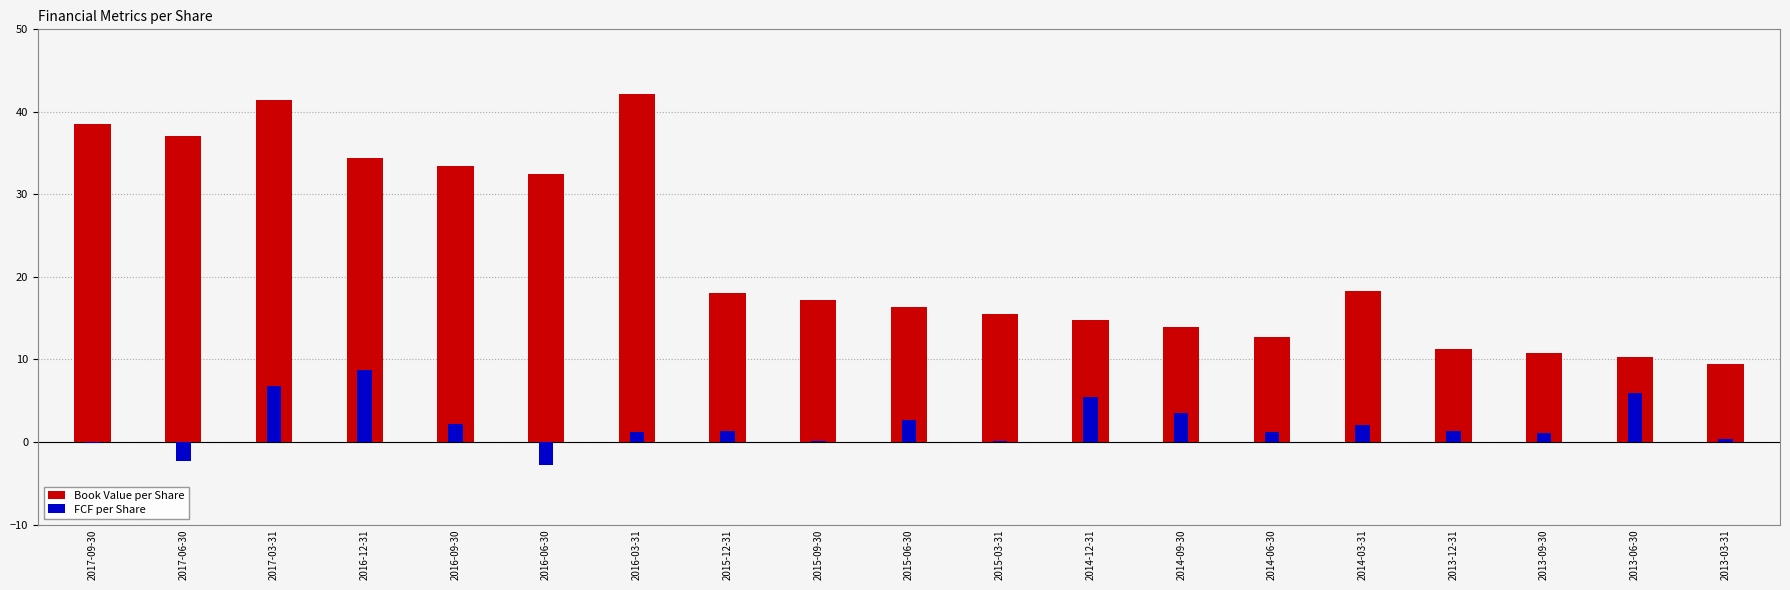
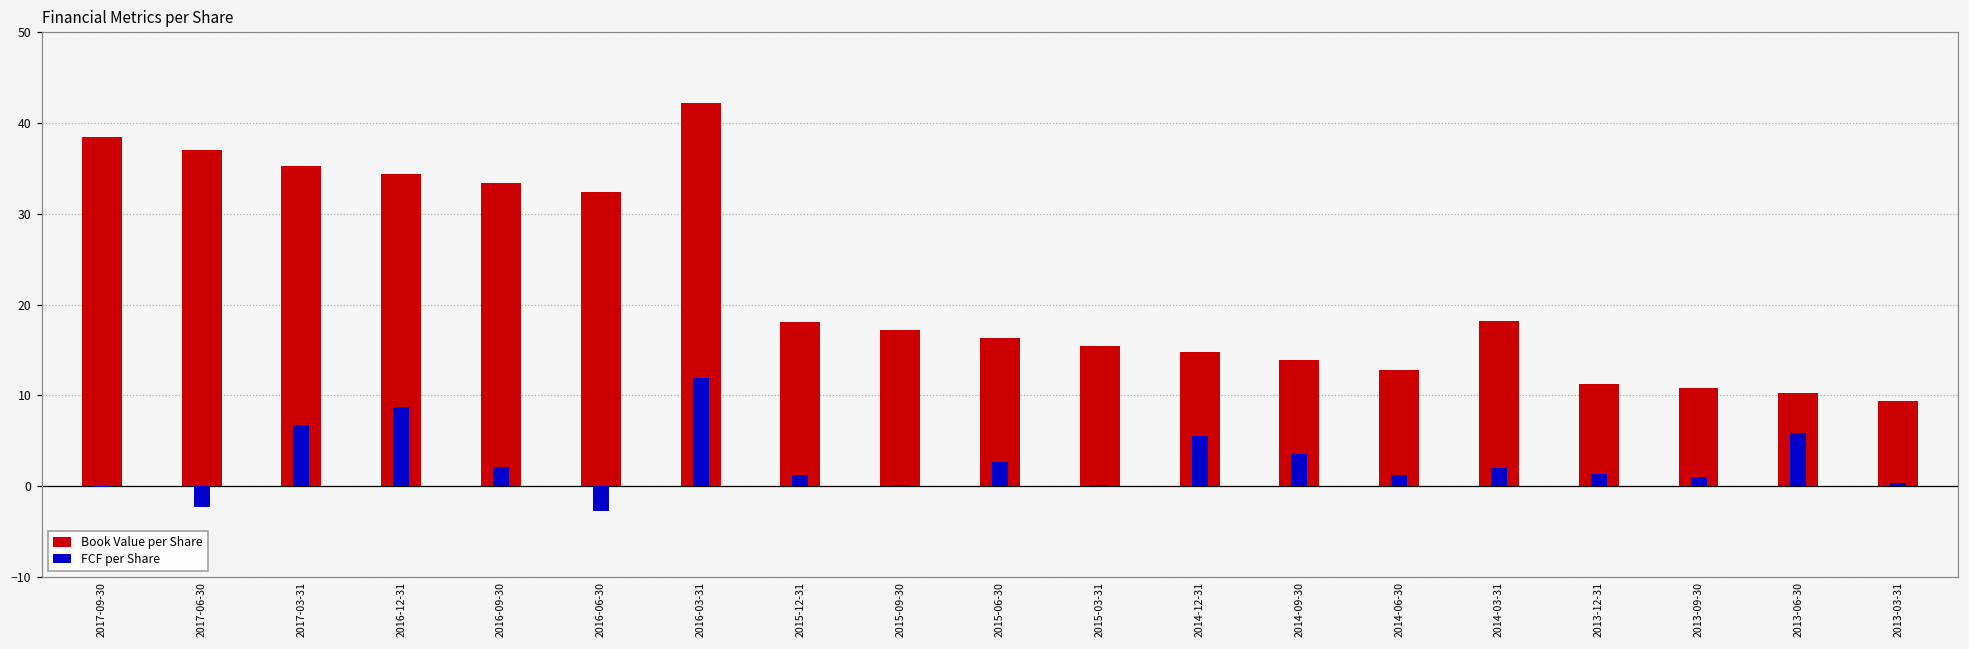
  {
    "Book Value per Share": {
      "2017-09-30": 38,
      "2017-06-30": 37,
-     "2017-03-31": 41,
+     "2017-03-31": 35,
      "2016-12-31": 34,
      "2016-09-30": 33,
      "2016-06-30": 32,
      "2016-03-31": 42,
      "2015-12-31": 18,
      "2015-09-30": 17,
      "2015-06-30": 16,
      "2015-03-31": 15,
      "2014-12-31": 15,
      "2014-09-30": 14,
      "2014-06-30": 13,
      "2014-03-31": 18,
      "2013-12-31": 11,
      "2013-09-30": 11,
      "2013-06-30": 10,
      "2013-03-31": 9
    },
    "FCF per Share": {
      "2017-06-30": -2,
      "2016-06-30": -3,
-     "2016-03-31": 1
+     "2016-03-31": 12
    }
  }
